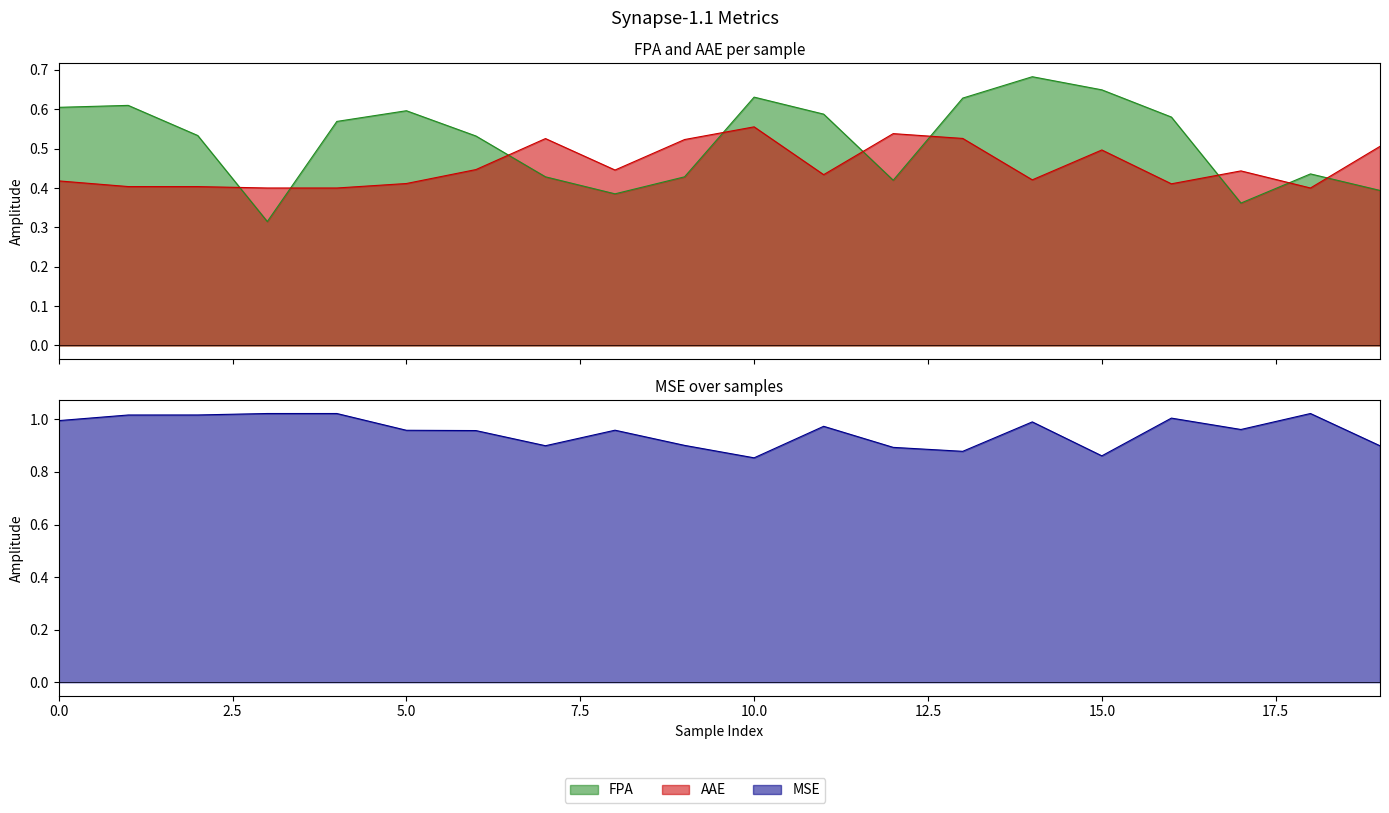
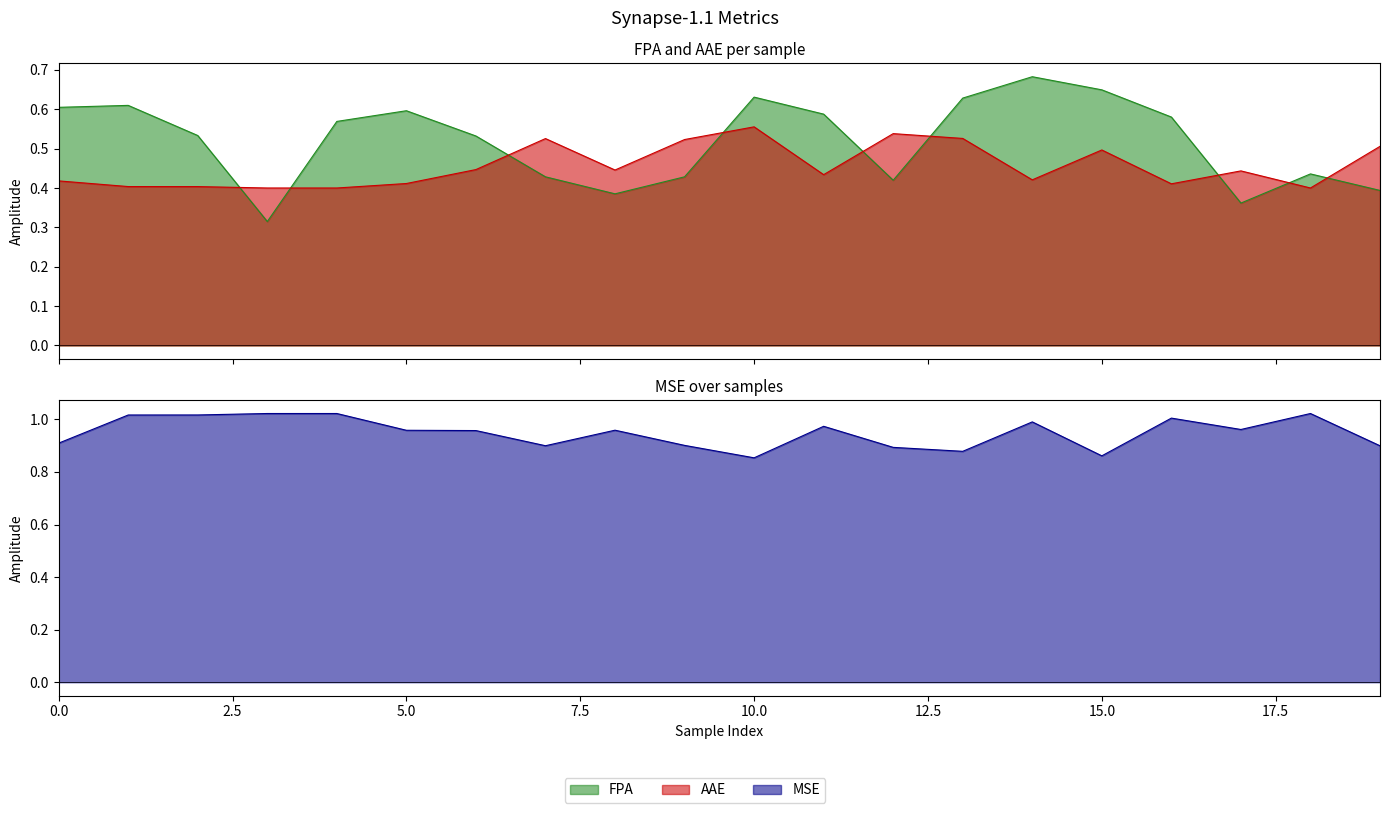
  {
    "MSE over samples": {
-     "0.0": 1.00,
+     "0.0": 0.91,
      "5.0": 0.96,
      "10.0": 0.85,
      "15.0": 0.86
    }
  }
